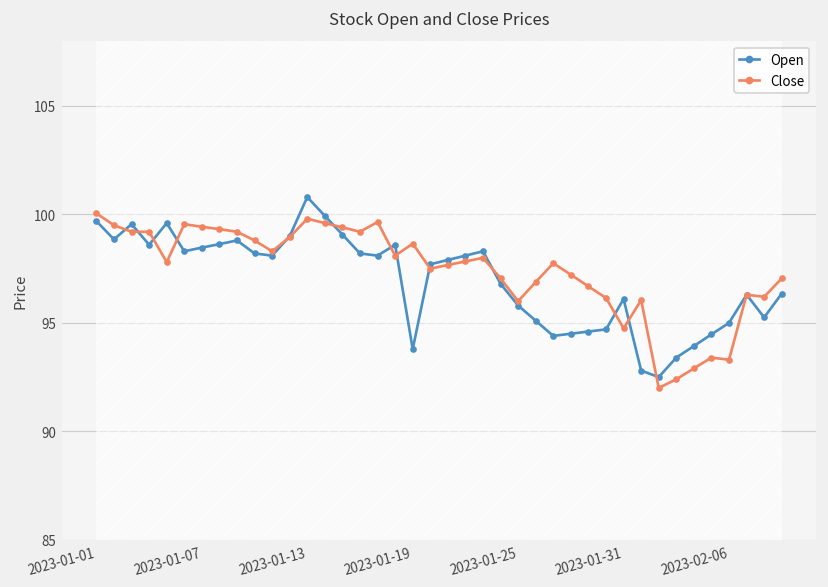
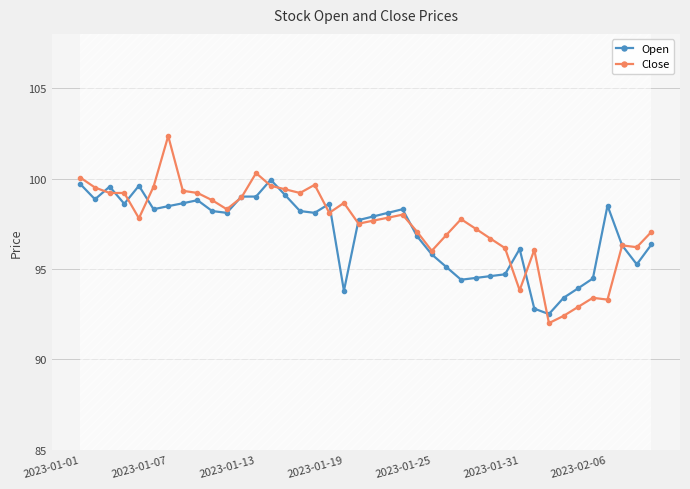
  {
    "Open": {
      "2023-01-01": 99.7,
      "2023-01-07": 98.5,
-     "2023-01-13": 100.8,
+     "2023-01-13": 99.0,
      "2023-01-19": 93.8,
      "2023-01-25": 95.8,
      "2023-01-31": 96.1,
-     "2023-02-06": 95.0
+     "2023-02-06": 98.5
    },
    "Close": {
      "2023-01-01": 100.1,
-     "2023-01-07": 99.4,
-     "2023-01-13": 99.8,
+     "2023-01-07": 102.4,
+     "2023-01-13": 100.3,
      "2023-01-19": 98.7,
      "2023-01-25": 96.0,
-     "2023-01-31": 94.8,
+     "2023-01-31": 93.8,
      "2023-02-06": 93.3
    }
  }
